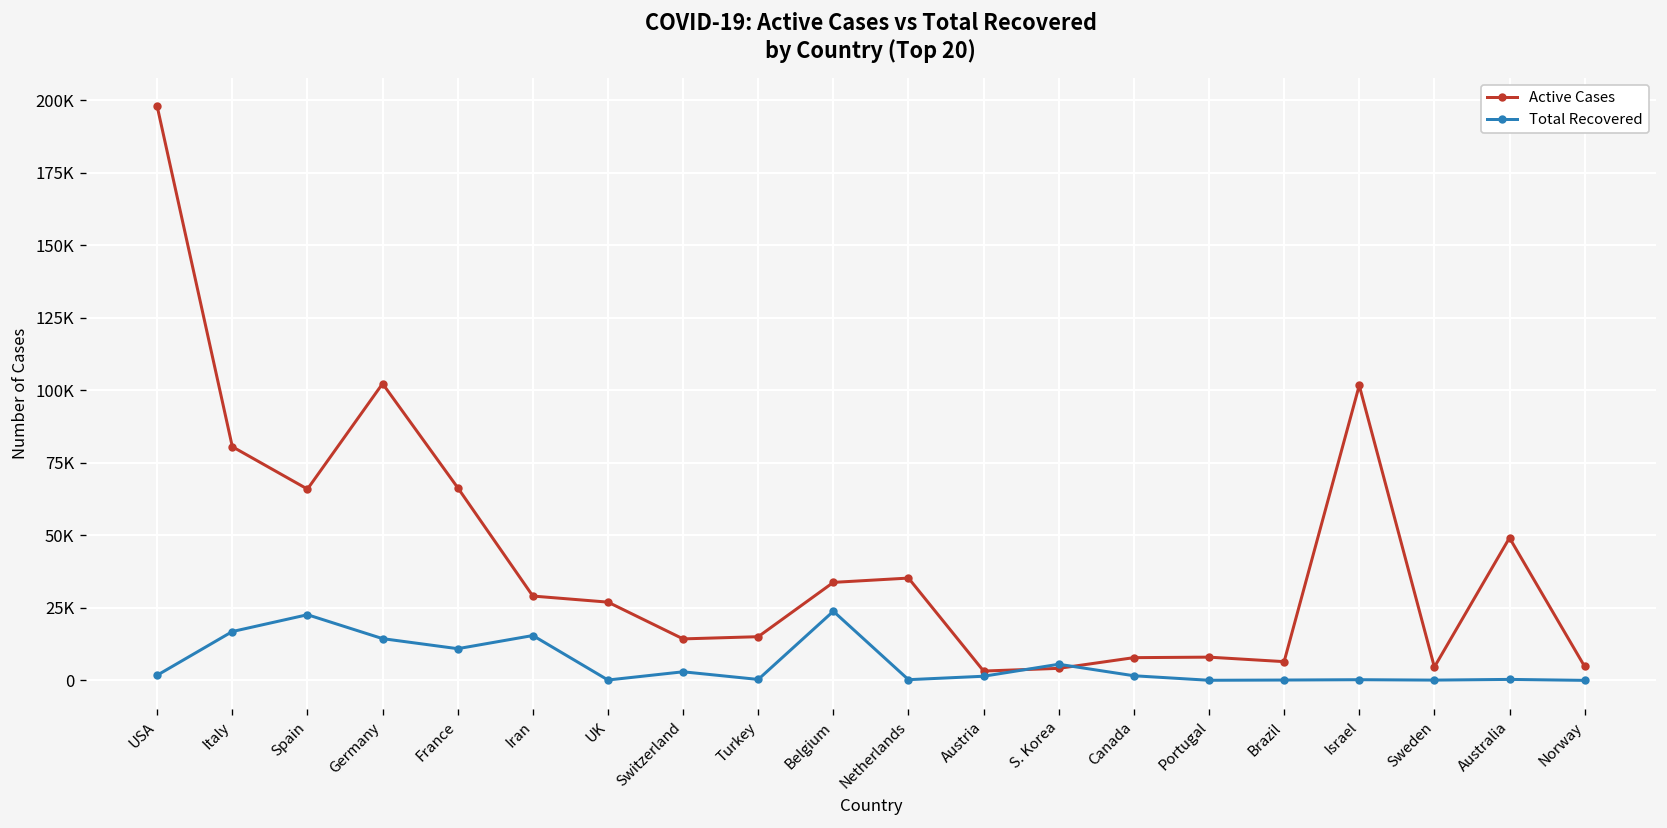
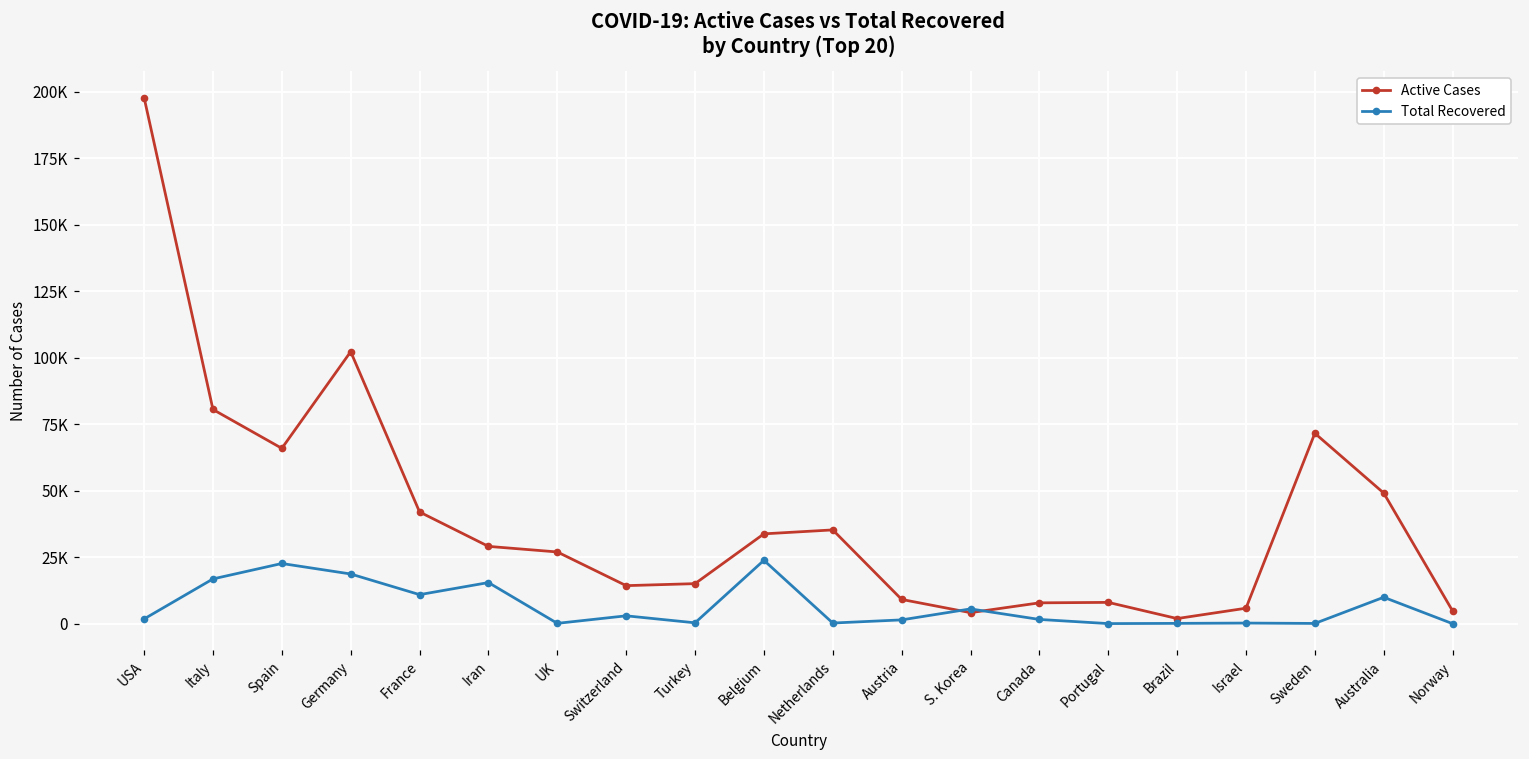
  {
    "Active Cases": {
      "USA": 198000,
      "Italy": 81000,
      "Spain": 66000,
      "Germany": 102000,
-     "France": 66000,
+     "France": 42000,
      "Iran": 29000,
      "UK": 27000,
      "Switzerland": 14000,
      "Turkey": 15000,
      "Belgium": 34000,
      "Netherlands": 35000,
-     "Austria": 3000,
+     "Austria": 9000,
      "S. Korea": 4000,
      "Canada": 8000,
      "Portugal": 8000,
-     "Brazil": 6000,
-     "Israel": 102000,
-     "Sweden": 5000,
+     "Brazil": 2000,
+     "Israel": 6000,
+     "Sweden": 72000,
      "Australia": 49000,
      "Norway": 5000
    },
    "Total Recovered": {
      "USA": 2000,
      "Italy": 17000,
      "Spain": 23000,
-     "Germany": 14000,
+     "Germany": 19000,
      "France": 11000,
      "Iran": 15000,
      "UK": 0,
      "Switzerland": 3000,
      "Turkey": 0,
      "Belgium": 24000,
      "Netherlands": 0,
      "Austria": 1000,
      "S. Korea": 6000,
      "Canada": 2000,
      "Portugal": 0,
      "Brazil": 0,
      "Israel": 0,
      "Sweden": 0,
-     "Australia": 0,
+     "Australia": 10000,
      "Norway": 0
    }
  }
